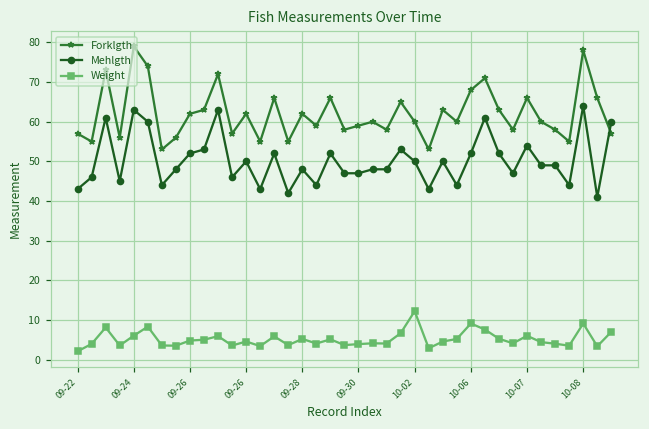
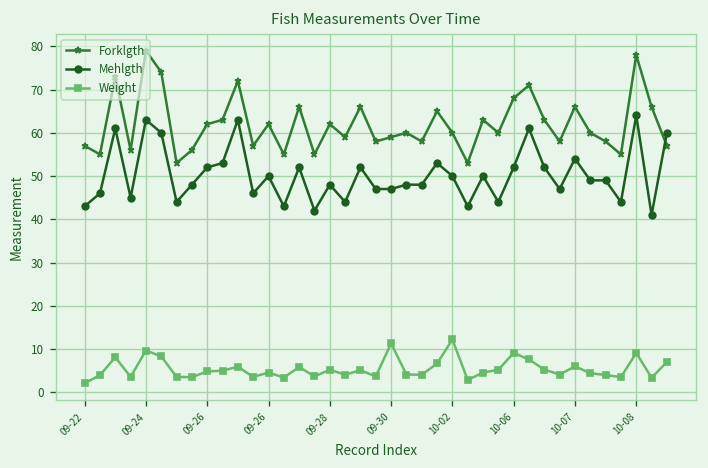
  {
    "Weight": {
      "09-22": 2,
-     "09-24": 6,
+     "09-24": 10,
      "09-28": 5,
-     "09-30": 4,
+     "09-30": 11,
      "10-02": 12,
      "10-06": 9,
      "10-07": 6,
      "10-08": 9
    }
  }
